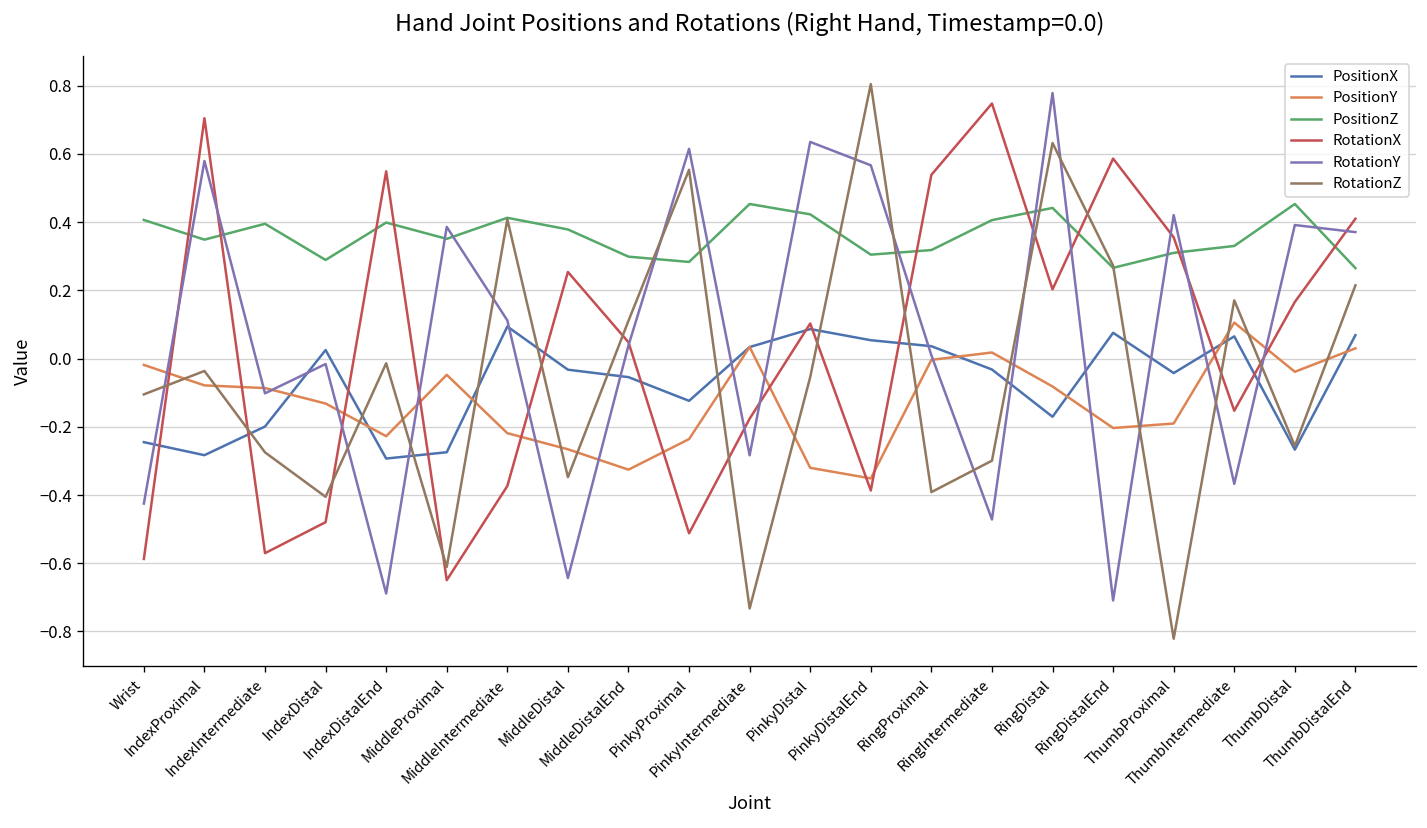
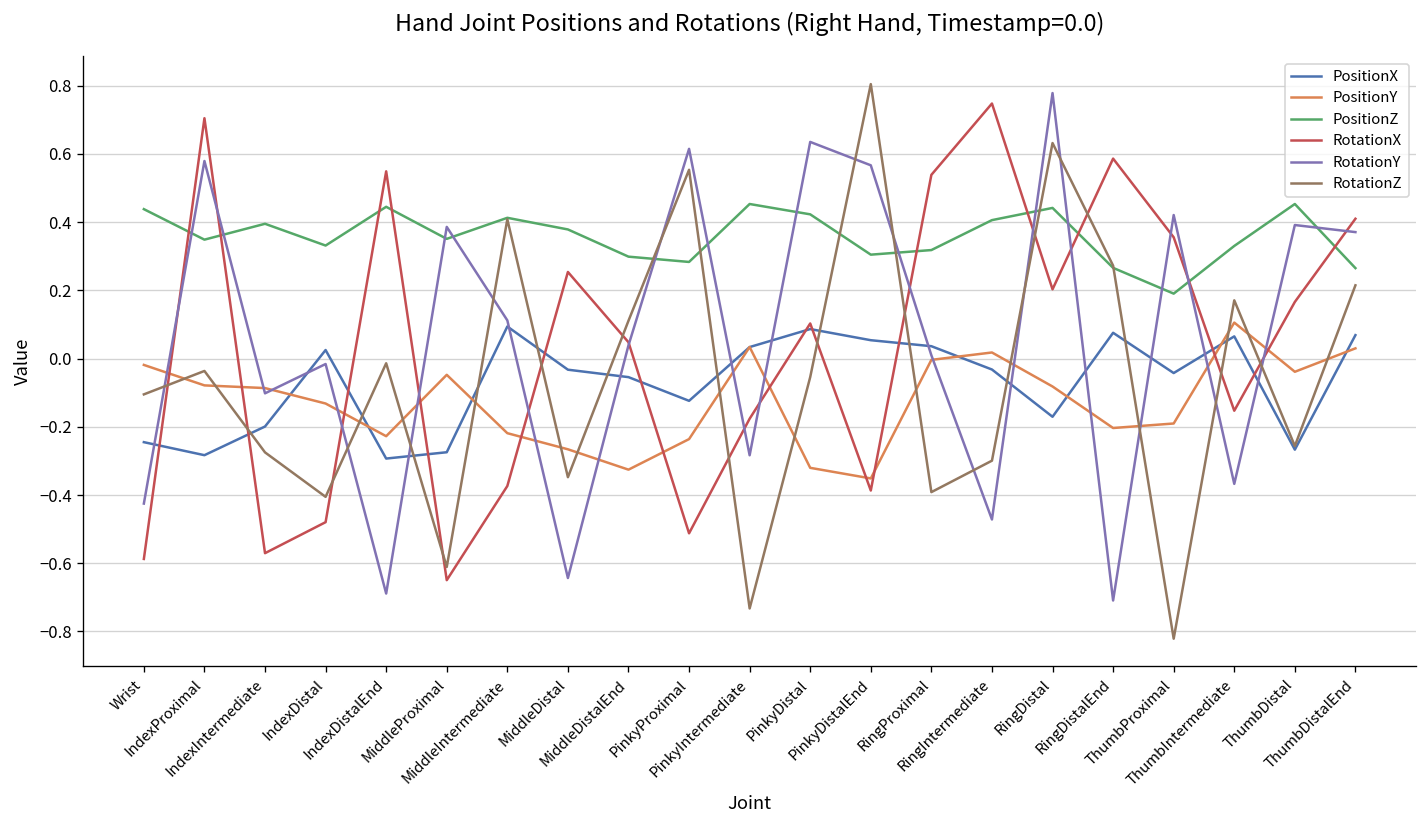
  {
    "PositionZ": {
-     "Wrist": 0.41,
+     "Wrist": 0.44,
      "IndexProximal": 0.35,
      "IndexIntermediate": 0.40,
-     "IndexDistal": 0.29,
-     "IndexDistalEnd": 0.40,
+     "IndexDistal": 0.33,
+     "IndexDistalEnd": 0.45,
      "MiddleProximal": 0.35,
      "MiddleDistal": 0.38,
      "MiddleDistalEnd": 0.30,
      "PinkyProximal": 0.28,
      "PinkyIntermediate": 0.45,
      "PinkyDistal": 0.42,
      "PinkyDistalEnd": 0.30,
      "RingProximal": 0.32,
      "RingIntermediate": 0.41,
      "RingDistal": 0.44,
-     "ThumbProximal": 0.31,
+     "ThumbProximal": 0.19,
      "ThumbIntermediate": 0.33,
      "ThumbDistalEnd": 0.27
    },
    "RotationZ": {
      "Wrist": -0.10,
      "IndexProximal": -0.04,
      "IndexIntermediate": -0.28,
      "IndexDistal": -0.41,
      "IndexDistalEnd": -0.01,
      "MiddleProximal": -0.61,
      "MiddleDistal": -0.35,
      "MiddleDistalEnd": 0.11,
      "PinkyProximal": 0.55,
      "PinkyIntermediate": -0.73,
      "PinkyDistal": -0.05,
      "PinkyDistalEnd": 0.80,
      "RingProximal": -0.39,
      "RingIntermediate": -0.30,
      "RingDistal": 0.63,
      "ThumbProximal": -0.82,
      "ThumbIntermediate": 0.17,
      "ThumbDistal": -0.26,
      "ThumbDistalEnd": 0.21
    }
  }
